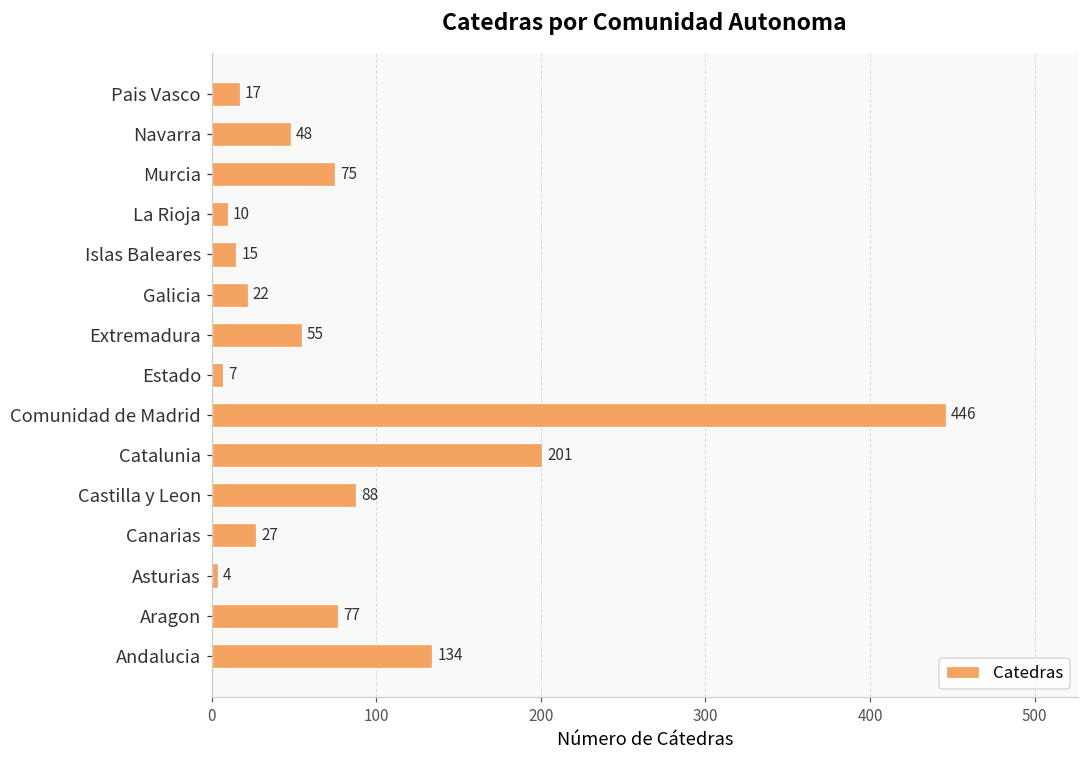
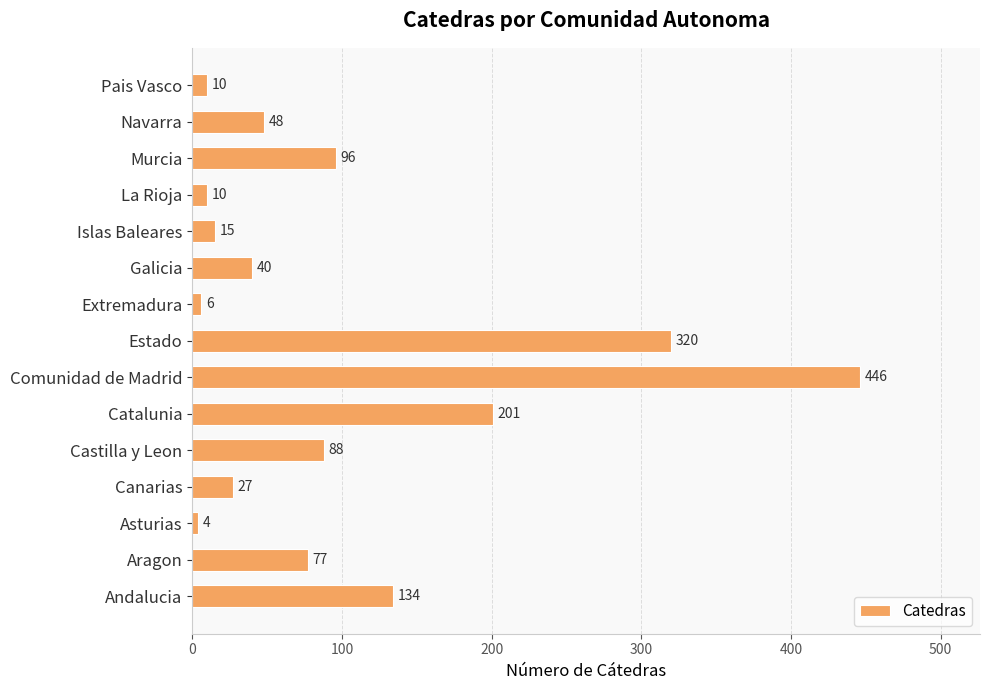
  {
-   "Pais Vasco": 17,
+   "Pais Vasco": 10,
    "Navarra": 48,
-   "Murcia": 75,
+   "Murcia": 96,
    "La Rioja": 10,
    "Islas Baleares": 15,
-   "Galicia": 22,
-   "Extremadura": 55,
-   "Estado": 7,
+   "Galicia": 40,
+   "Extremadura": 6,
+   "Estado": 320,
    "Comunidad de Madrid": 446,
    "Catalunia": 201,
    "Castilla y Leon": 88,
    "Canarias": 27,
    "Asturias": 4,
    "Aragon": 77,
    "Andalucia": 134
  }
